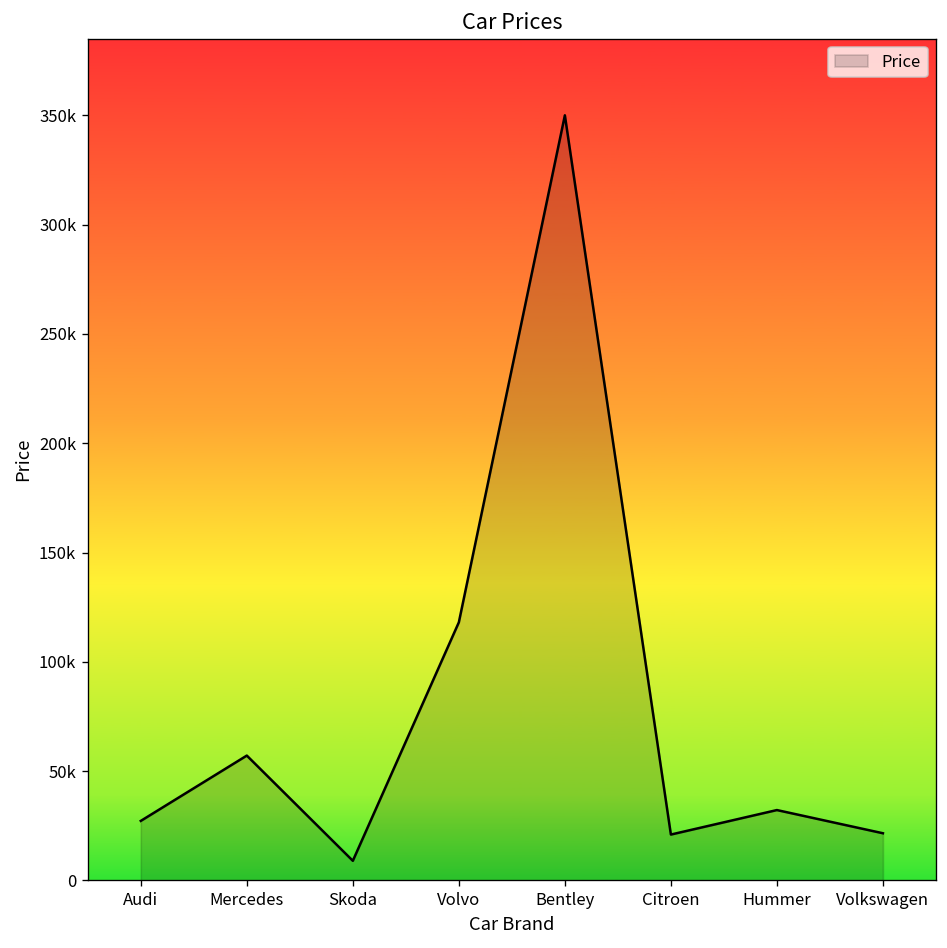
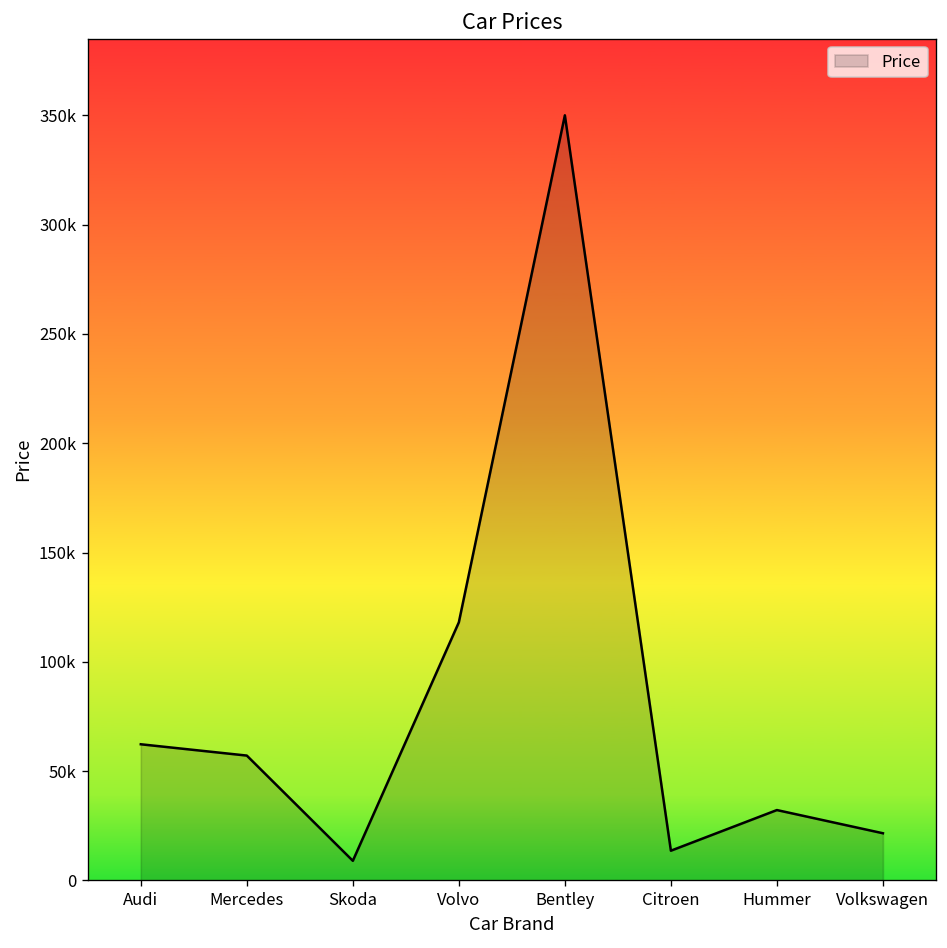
  {
-   "Audi": 27000,
+   "Audi": 62000,
    "Mercedes": 57000,
    "Skoda": 9000,
    "Volvo": 118000,
    "Bentley": 350000,
-   "Citroen": 21000,
+   "Citroen": 14000,
    "Hummer": 32000,
    "Volkswagen": 22000
  }
